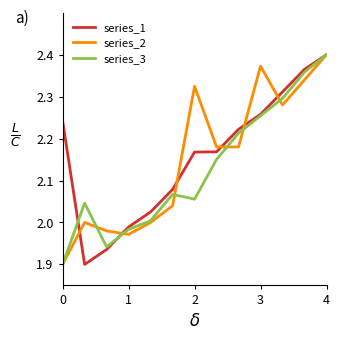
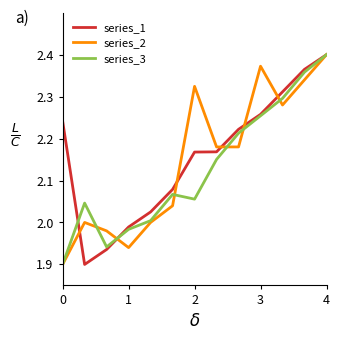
  {
    "series_1": {
      "0": 2.24,
      "2": 2.17
    },
    "series_2": {
-     "1": 1.97,
+     "1": 1.94,
      "2": 2.32,
      "3": 2.37
    },
    "series_3": {
      "2": 2.06
    }
  }
